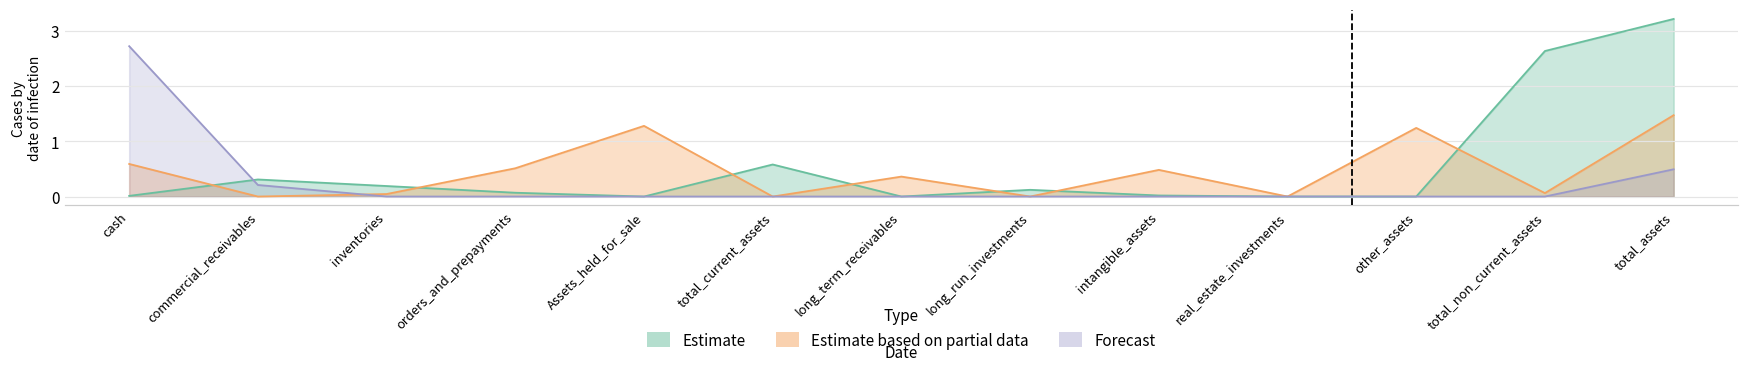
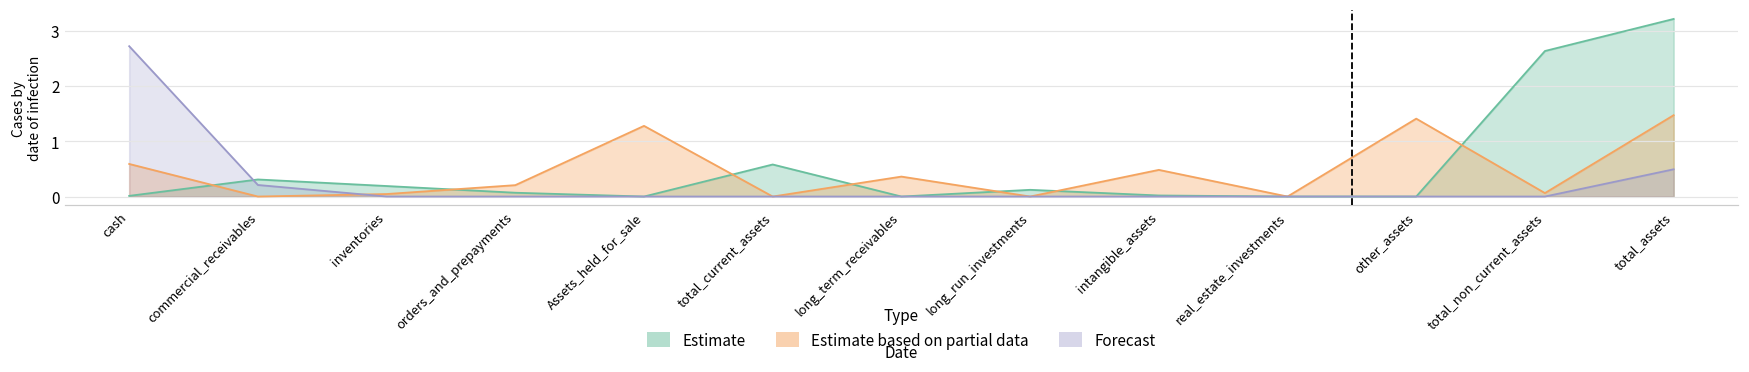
  {
    "Estimate based on partial data": {
      "cash": 0.6,
      "commercial_receivables": 0.0,
-     "orders_and_prepayments": 0.5,
+     "orders_and_prepayments": 0.2,
      "Assets_held_for_sale": 1.3,
      "long_term_receivables": 0.4,
      "intangible_assets": 0.5,
-     "other_assets": 1.2,
+     "other_assets": 1.4,
      "total_non_current_assets": 0.1,
      "total_assets": 1.5
    }
  }
